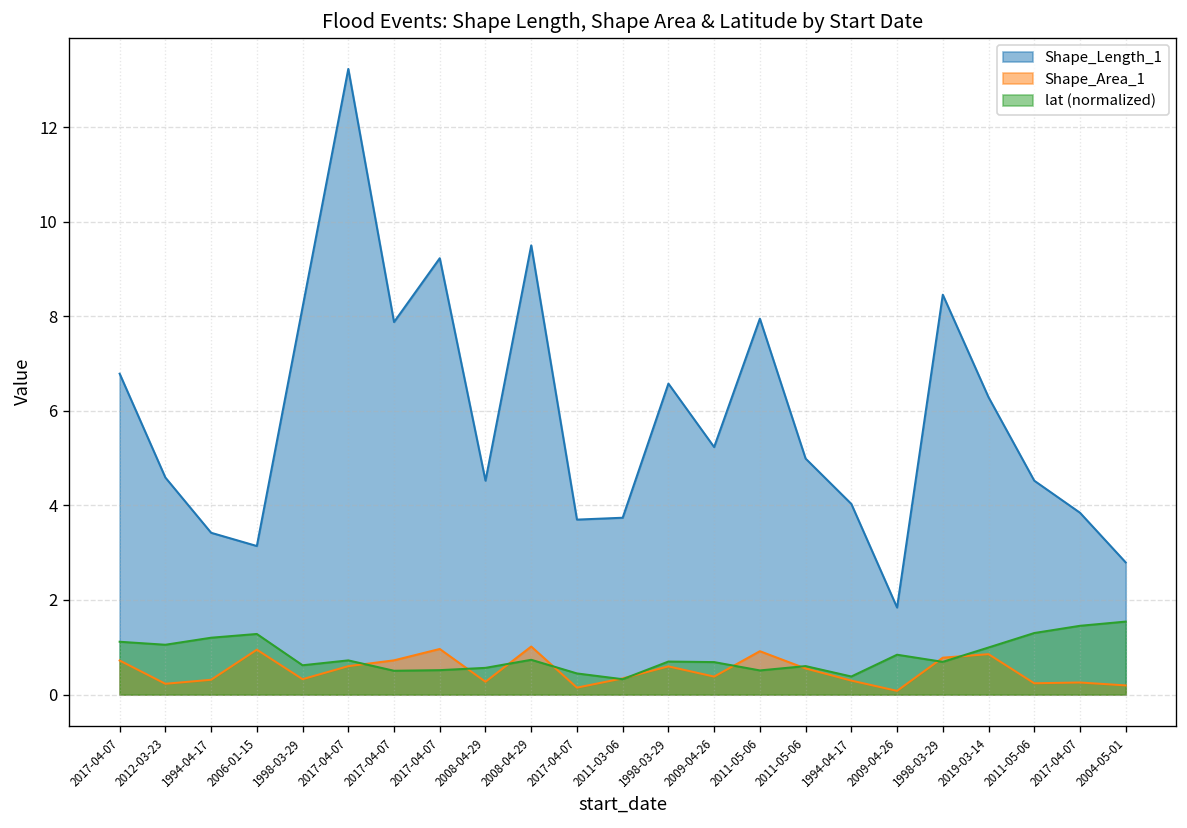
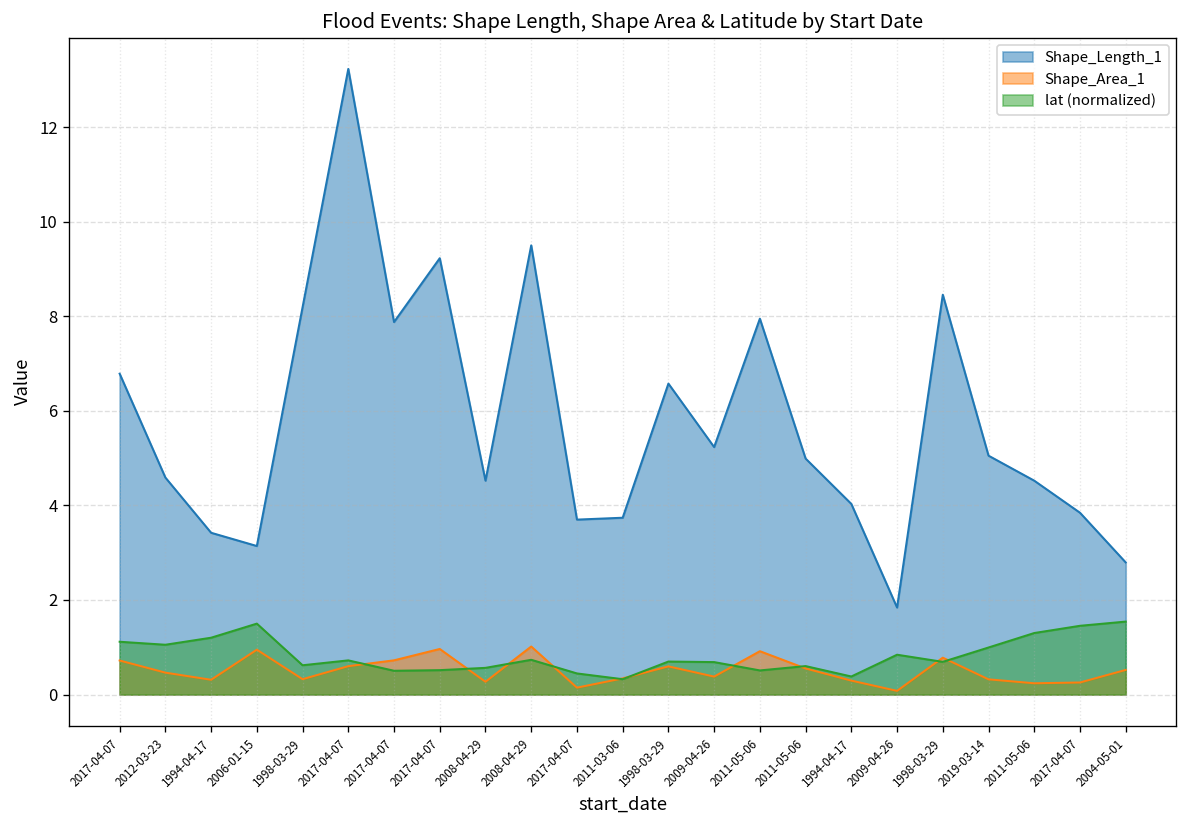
  {
    "Shape_Length_1": {
      "2012-03-23": 4.6,
      "2006-01-15": 3.1,
      "2011-03-06": 3.7,
-     "2019-03-14": 6.3,
+     "2019-03-14": 5.1,
      "2004-05-01": 2.8
    },
    "Shape_Area_1": {
-     "2012-03-23": 0.2,
+     "2012-03-23": 0.5,
      "2006-01-15": 0.9,
-     "2019-03-14": 0.9,
-     "2004-05-01": 0.2
+     "2019-03-14": 0.3,
+     "2004-05-01": 0.5
    },
    "lat (normalized)": {
      "2012-03-23": 1.1,
-     "2006-01-15": 1.3,
+     "2006-01-15": 1.5,
      "2019-03-14": 1.0,
      "2004-05-01": 1.5
    }
  }
